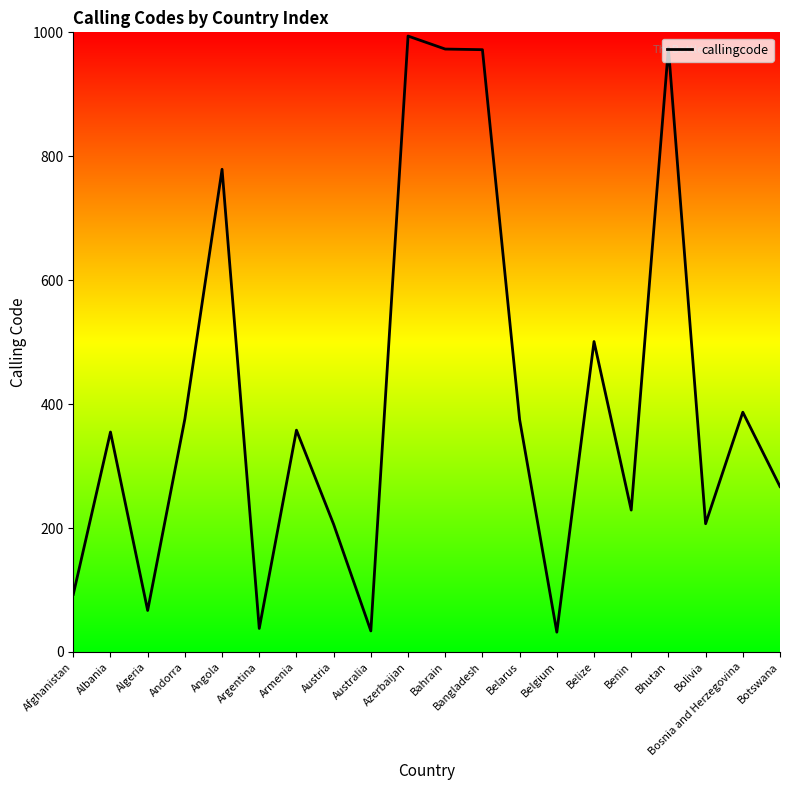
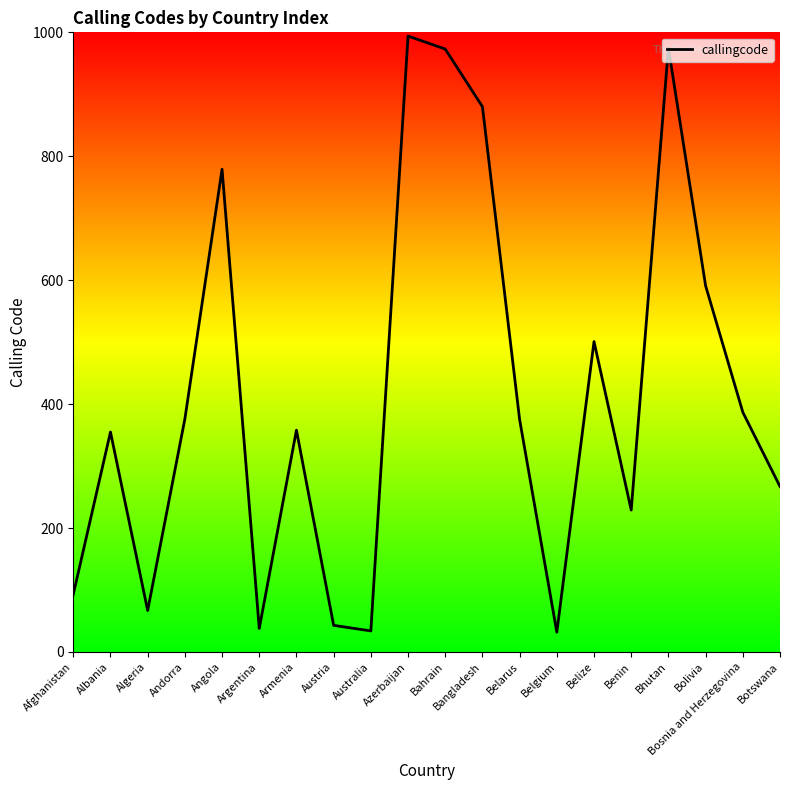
  {
    "Afghanistan": 90,
    "Albania": 360,
    "Algeria": 70,
    "Andorra": 380,
    "Angola": 780,
    "Argentina": 40,
    "Armenia": 360,
-   "Austria": 210,
+   "Austria": 40,
    "Australia": 30,
    "Azerbaijan": 990,
    "Bahrain": 970,
-   "Bangladesh": 970,
+   "Bangladesh": 880,
    "Belarus": 380,
    "Belgium": 30,
    "Belize": 500,
    "Benin": 230,
-   "Bolivia": 210,
+   "Bolivia": 590,
    "Bosnia and Herzegovina": 390,
    "Botswana": 270
  }
